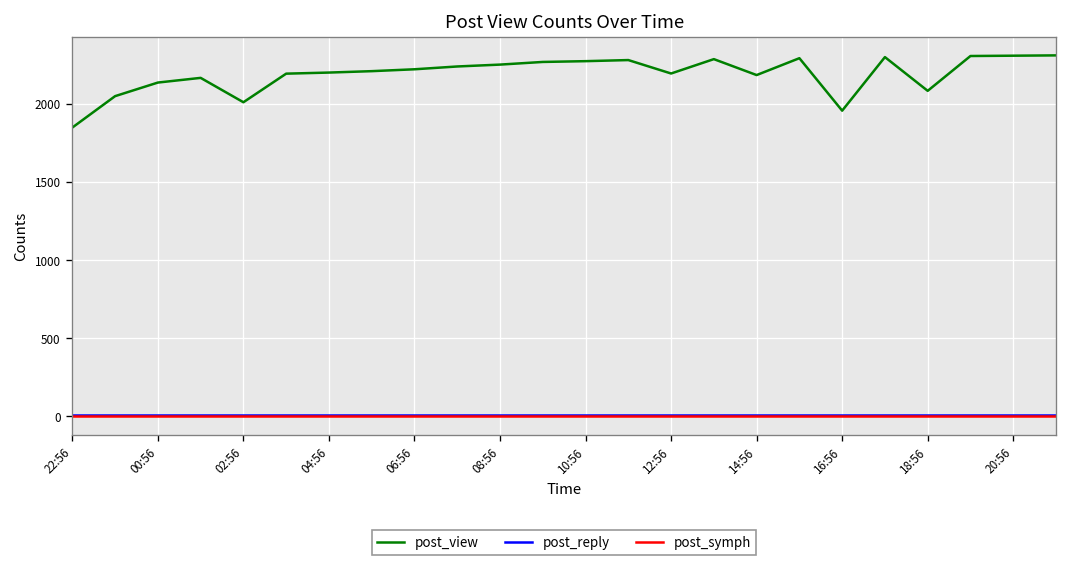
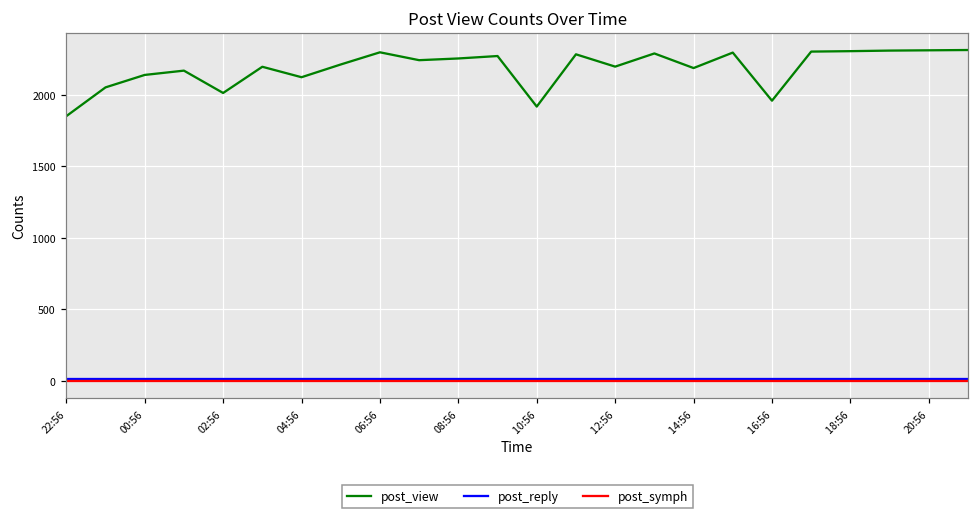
  {
    "post_view": {
      "22:56": 1850,
      "00:56": 2140,
      "02:56": 2010,
-     "04:56": 2200,
-     "06:56": 2220,
+     "04:56": 2120,
+     "06:56": 2300,
      "08:56": 2250,
-     "10:56": 2280,
+     "10:56": 1920,
      "12:56": 2200,
      "14:56": 2190,
      "16:56": 1960,
-     "18:56": 2090,
+     "18:56": 2300,
      "20:56": 2310
    }
  }
